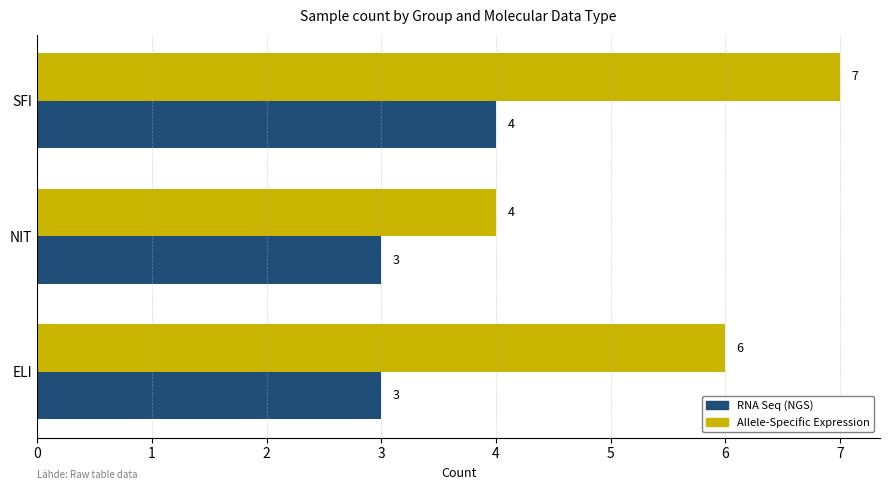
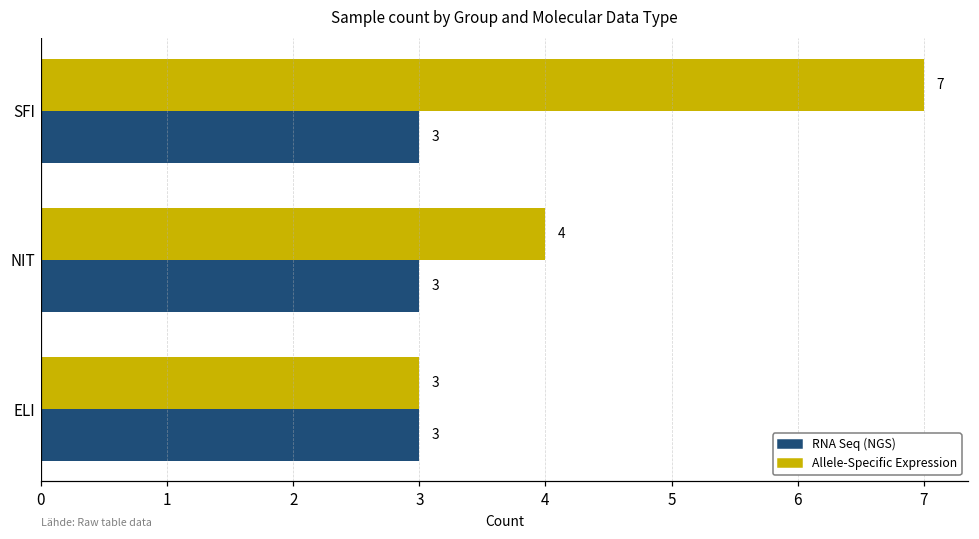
  {
    "RNA Seq (NGS)": {
-     "SFI": 4,
+     "SFI": 3,
      "NIT": 3,
      "ELI": 3
    },
    "Allele-Specific Expression": {
      "SFI": 7,
      "NIT": 4,
-     "ELI": 6
+     "ELI": 3
    }
  }
